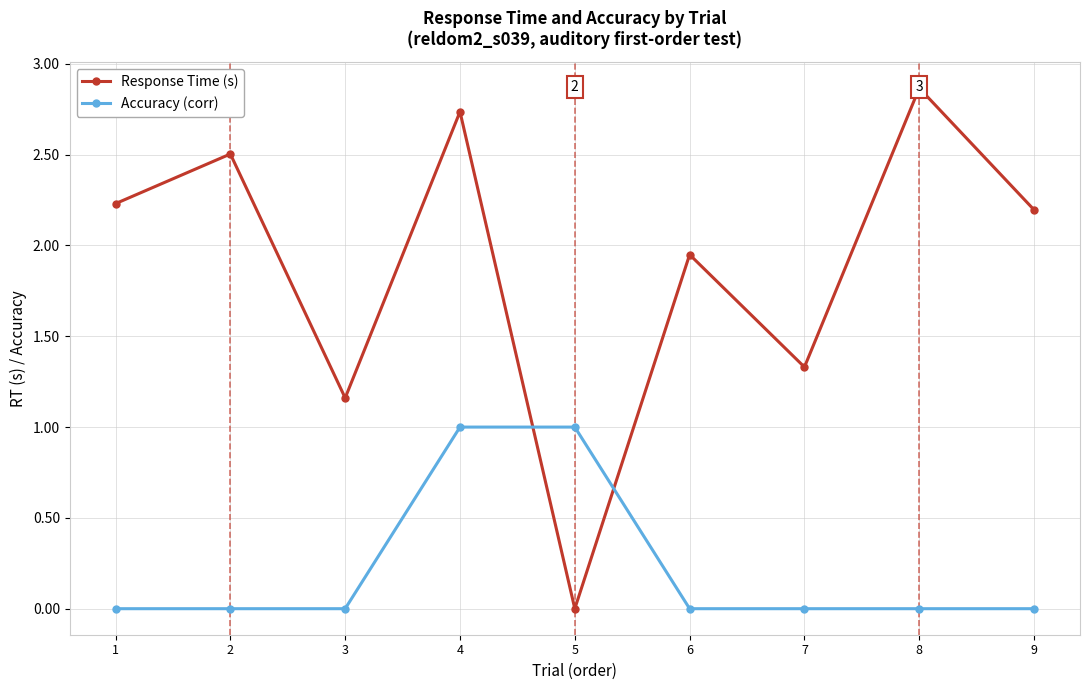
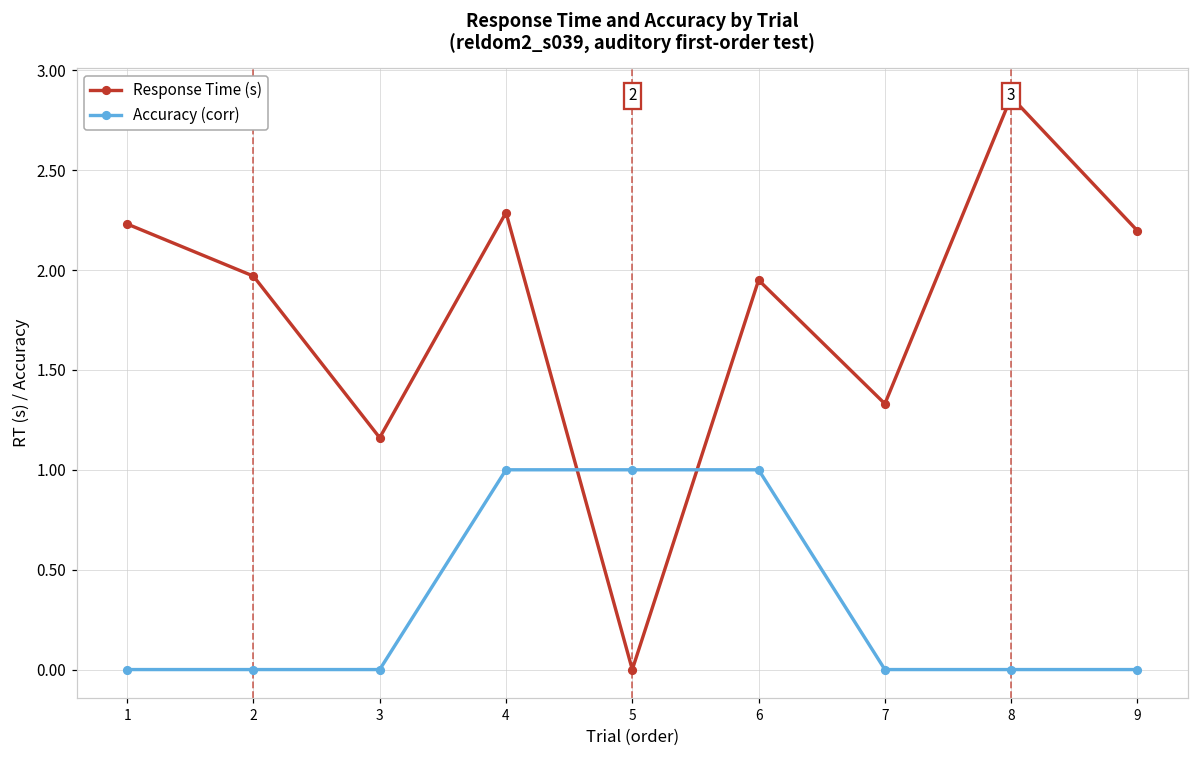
  {
    "Response Time (s)": {
      "1": 2.23,
-     "2": 2.50,
+     "2": 1.97,
      "3": 1.16,
-     "4": 2.74,
+     "4": 2.29,
      "5": 0.00,
      "6": 1.95,
      "7": 1.33,
      "9": 2.20
    },
    "Accuracy (corr)": {
      "1": 0,
      "2": 0,
      "3": 0,
      "4": 1,
      "5": 1,
-     "6": 0,
+     "6": 1,
      "7": 0,
      "8": 0,
      "9": 0
    }
  }
